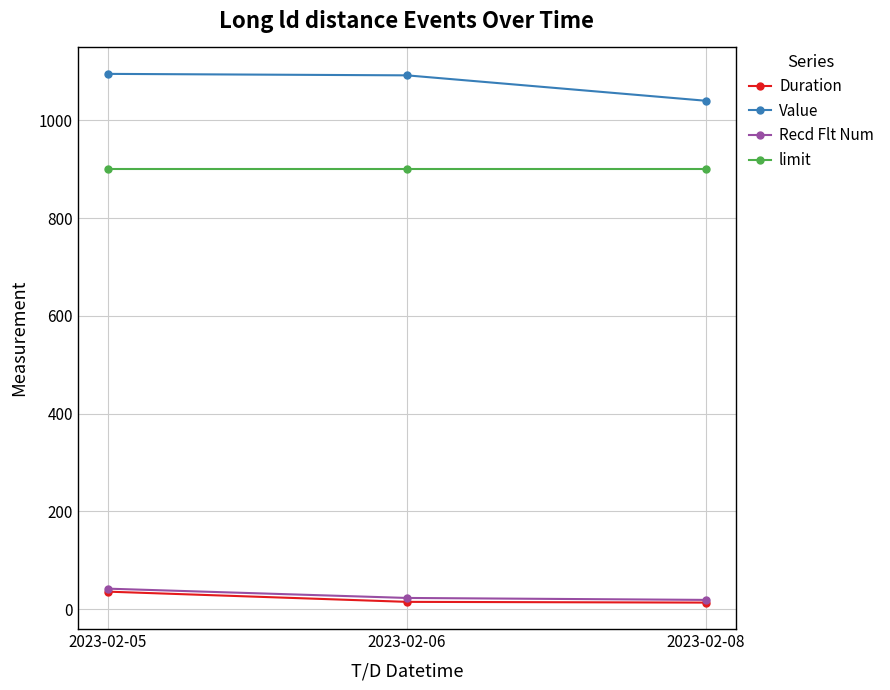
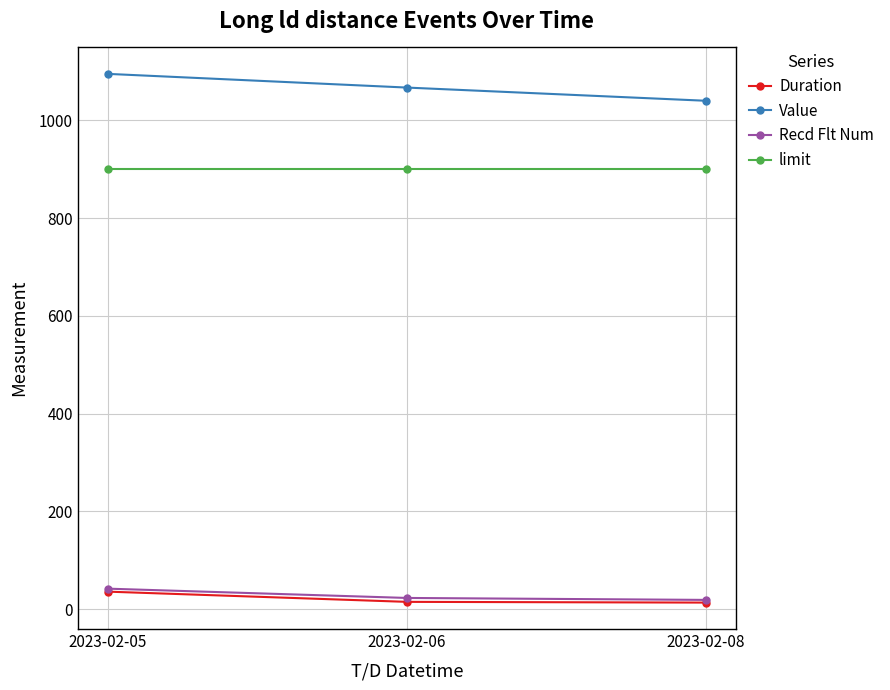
  {
    "Duration": {
      "2023-02-05": 40,
      "2023-02-06": 20,
      "2023-02-08": 10
    },
    "Value": {
      "2023-02-05": 1100,
-     "2023-02-06": 1090,
+     "2023-02-06": 1070,
      "2023-02-08": 1040
    },
    "Recd Flt Num": {
      "2023-02-05": 40,
      "2023-02-06": 20,
      "2023-02-08": 20
    },
    "limit": {
      "2023-02-05": 900,
      "2023-02-06": 900,
      "2023-02-08": 900
    }
  }
